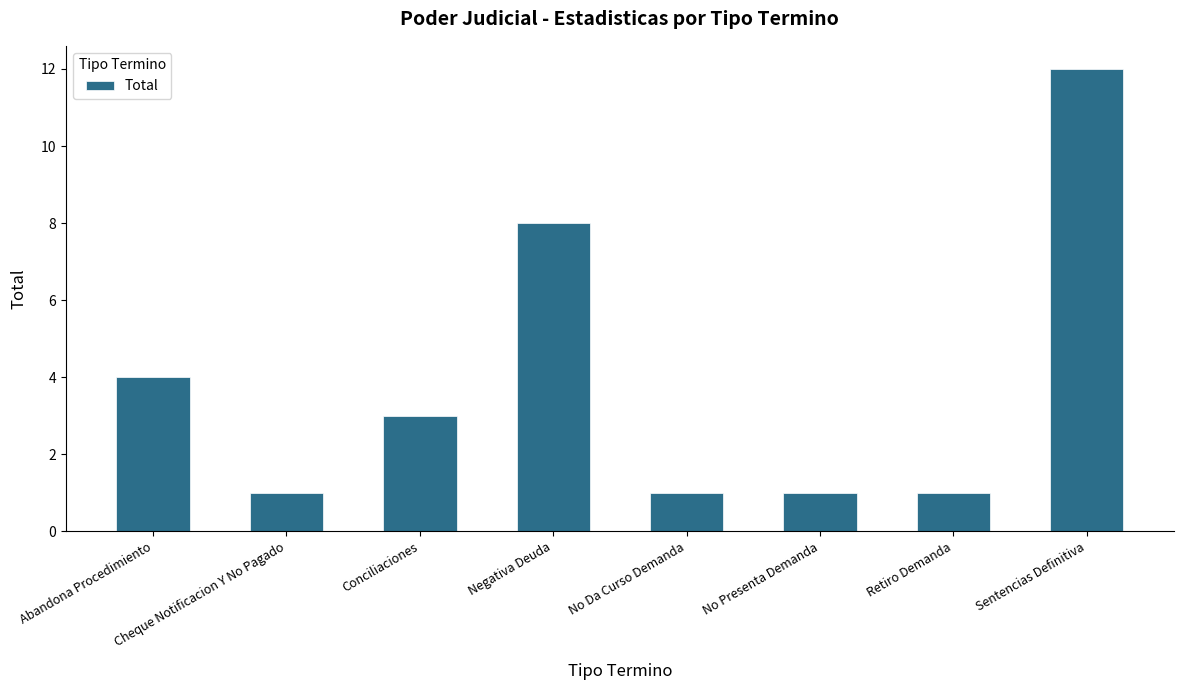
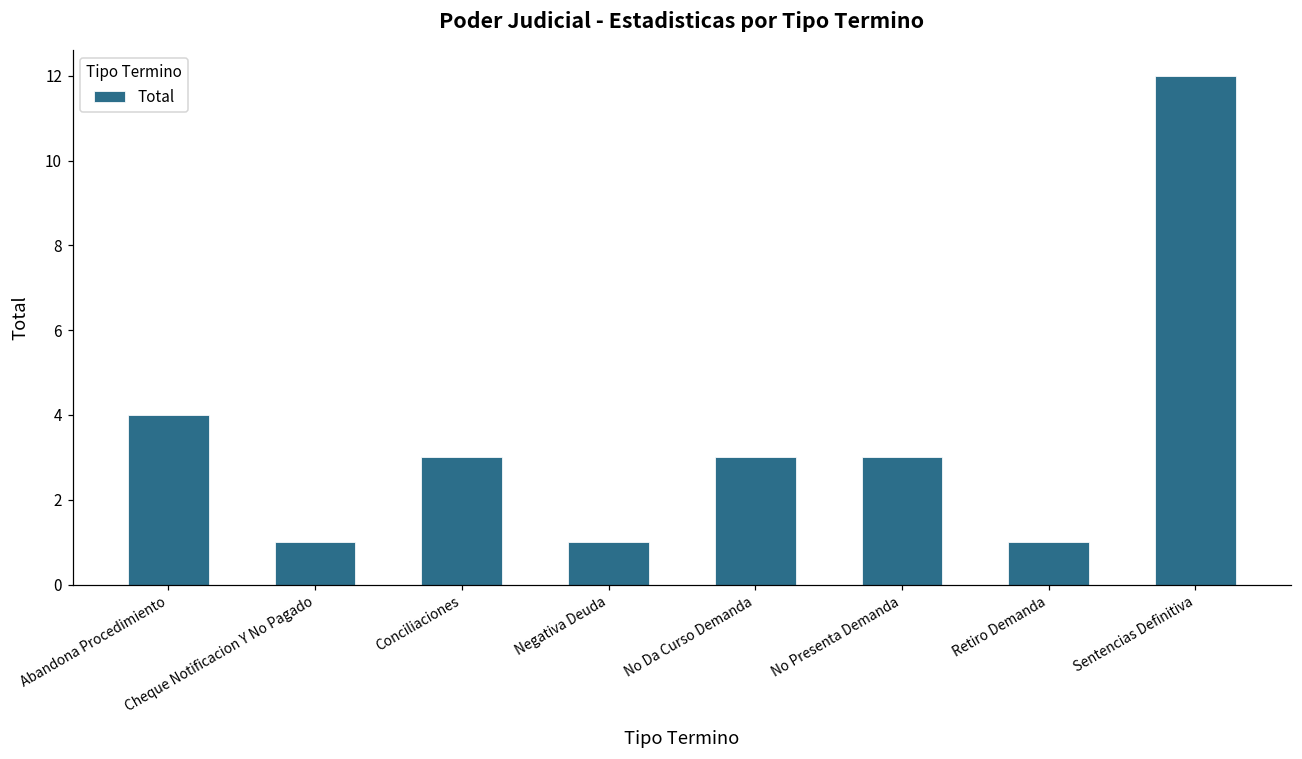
  {
    "Abandona Procedimiento": 4,
    "Cheque Notificacion Y No Pagado": 1,
    "Conciliaciones": 3,
-   "Negativa Deuda": 8,
-   "No Da Curso Demanda": 1,
-   "No Presenta Demanda": 1,
+   "Negativa Deuda": 1,
+   "No Da Curso Demanda": 3,
+   "No Presenta Demanda": 3,
    "Retiro Demanda": 1,
    "Sentencias Definitiva": 12
  }
